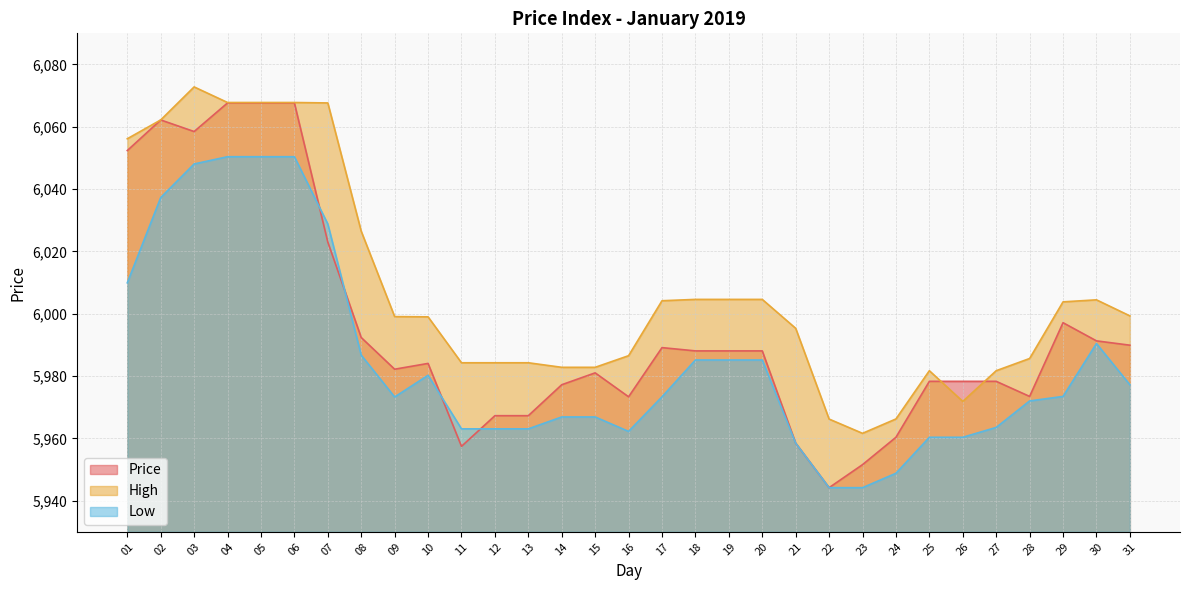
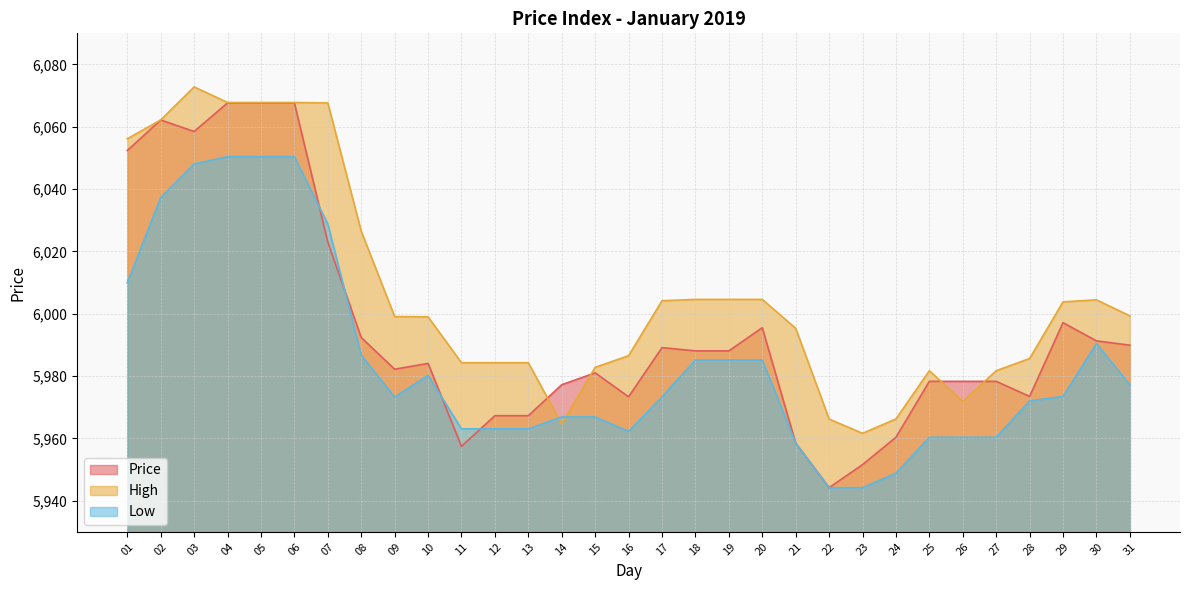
  {
    "Price": {
      "01": "6,052",
      "03": "6,058",
      "07": "6,023",
      "08": "5,992",
      "09": "5,982",
      "10": "5,984",
      "11": "5,957",
      "12": "5,967",
      "13": "5,967",
      "14": "5,977",
      "15": "5,981",
      "16": "5,973",
      "17": "5,989",
      "18": "5,988",
      "19": "5,988",
-     "20": "5,988",
+     "20": "5,996",
      "23": "5,952",
      "24": "5,960",
      "25": "5,978",
      "26": "5,978",
      "27": "5,978",
      "28": "5,973",
      "29": "5,997",
      "30": "5,991",
      "31": "5,990"
    },
    "High": {
      "01": "6,056",
      "03": "6,073",
      "07": "6,068",
      "08": "6,026",
      "09": "5,999",
      "10": "5,999",
      "11": "5,984",
      "12": "5,984",
      "13": "5,984",
-     "14": "5,983",
+     "14": "5,965",
      "15": "5,983",
      "16": "5,987",
      "17": "6,004",
      "18": "6,005",
      "19": "6,005",
      "20": "6,005",
      "21": "5,995",
      "22": "5,966",
      "23": "5,962",
      "24": "5,966",
      "25": "5,982",
      "26": "5,972",
      "27": "5,982",
      "28": "5,986",
      "29": "6,004",
      "30": "6,004",
      "31": "5,999"
    },
    "Low": {
      "01": "6,010",
      "02": "6,037",
      "03": "6,048",
      "04": "6,050",
      "05": "6,050",
      "06": "6,050",
      "07": "6,029",
      "08": "5,987",
      "09": "5,973",
      "10": "5,980",
      "11": "5,963",
      "12": "5,963",
      "13": "5,963",
      "14": "5,967",
      "15": "5,967",
      "16": "5,962",
      "17": "5,973",
      "18": "5,985",
      "19": "5,985",
      "20": "5,985",
      "23": "5,944",
      "24": "5,949",
      "25": "5,960",
      "26": "5,960",
-     "27": "5,964",
+     "27": "5,960",
      "28": "5,972",
      "29": "5,973",
      "30": "5,990",
      "31": "5,977"
    }
  }
